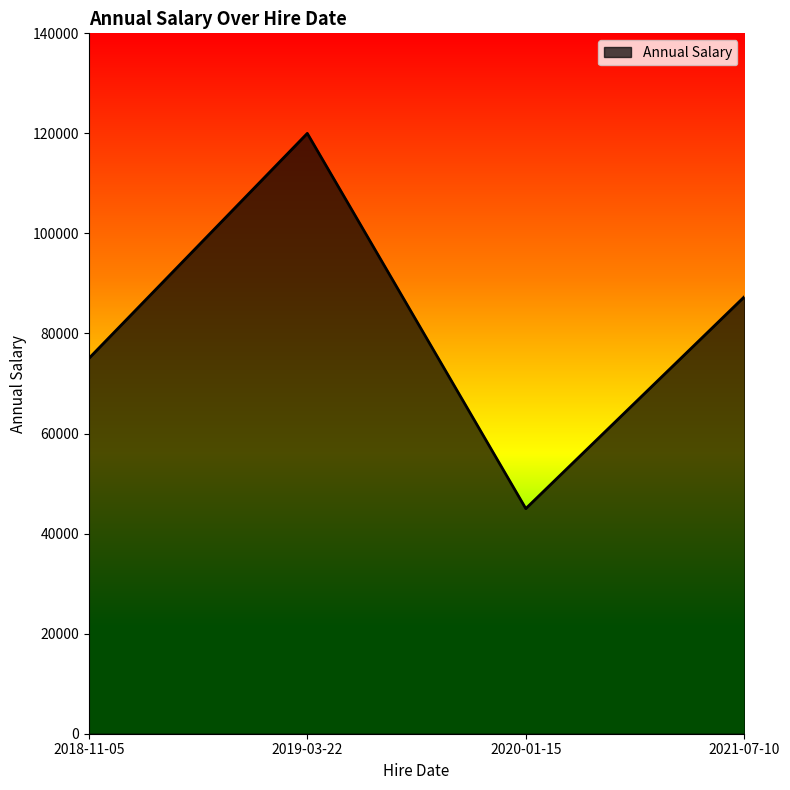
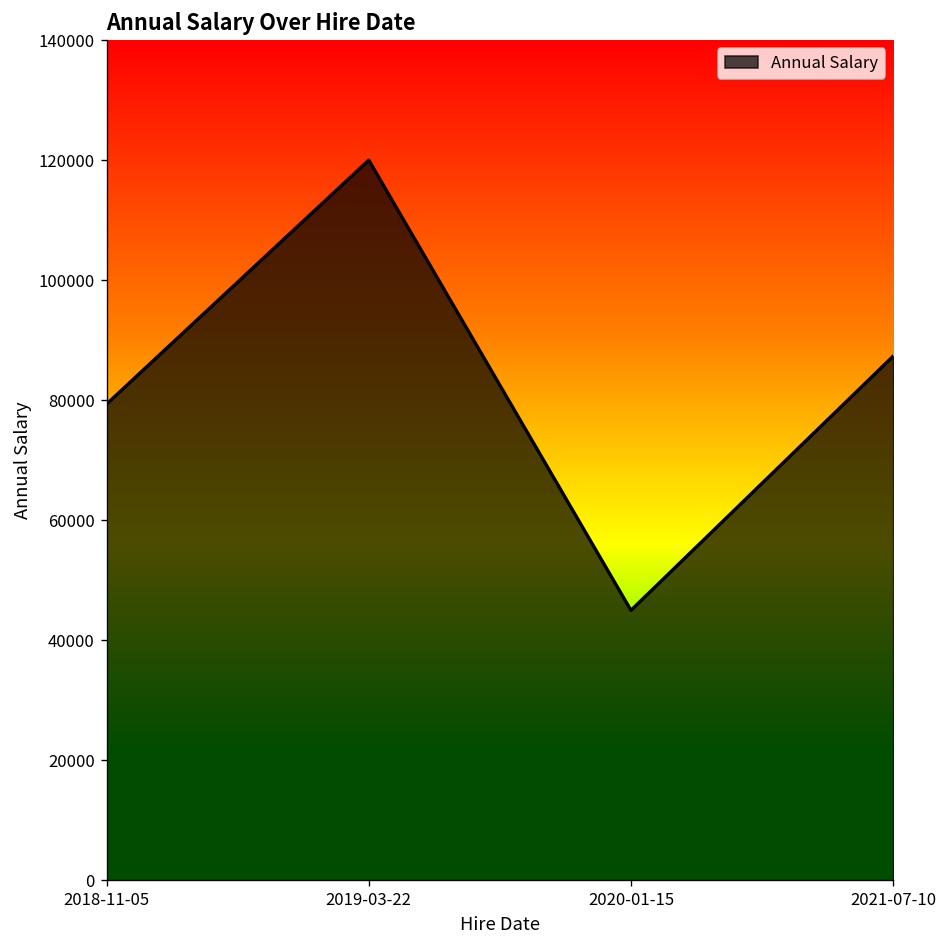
  {
-   "2018-11-05": 75000,
+   "2018-11-05": 79000,
    "2019-03-22": 120000,
    "2020-01-15": 45000,
    "2021-07-10": 87000
  }
